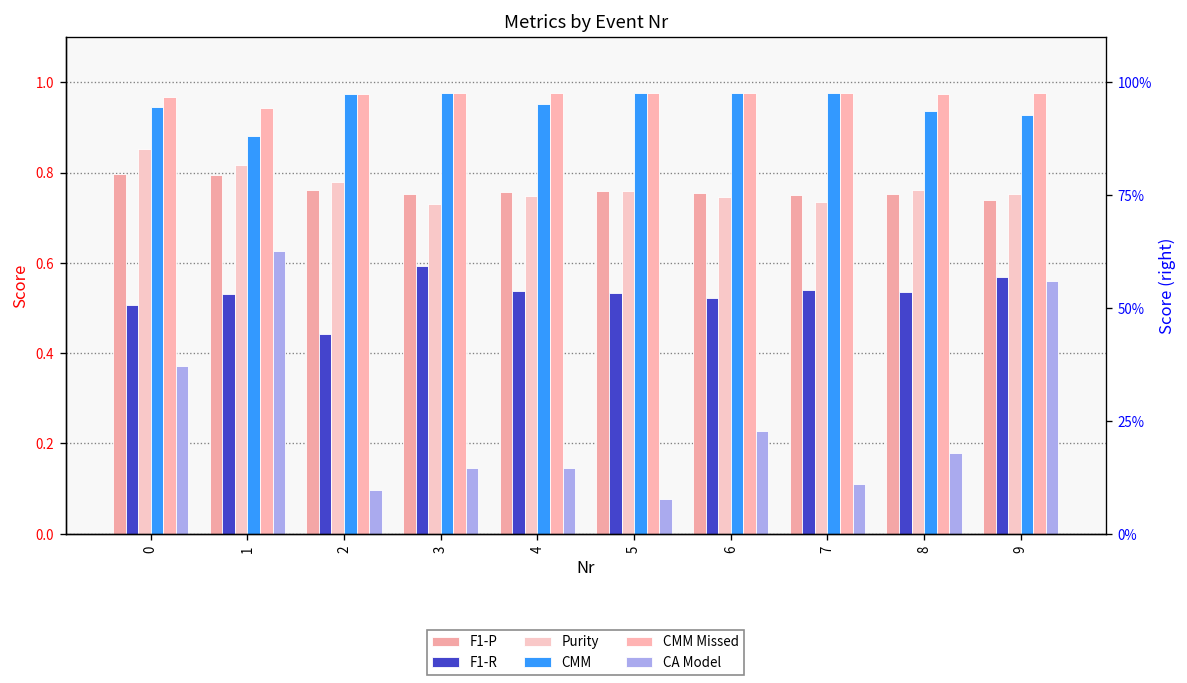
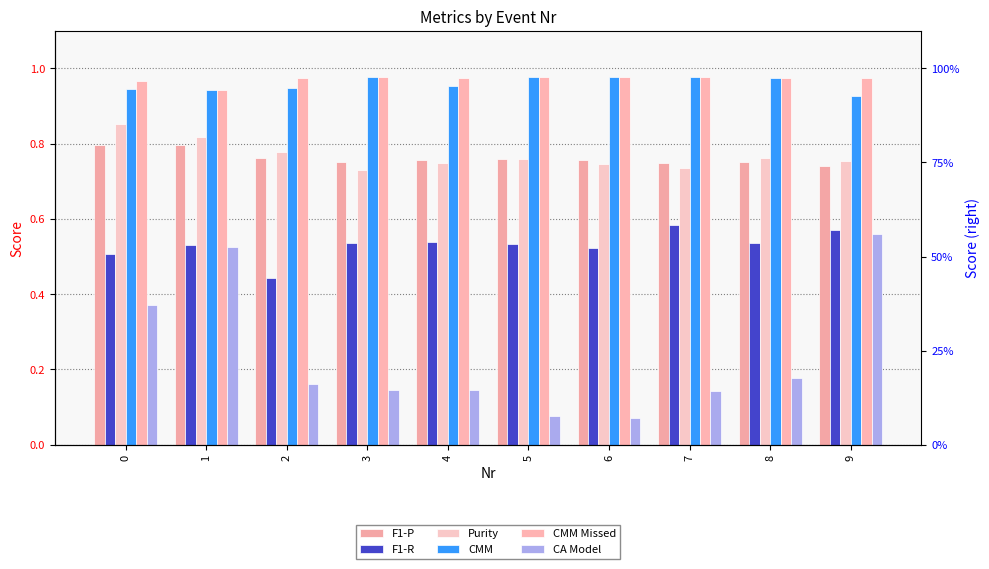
  {
    "F1-R": {
      "0": 0.51,
      "1": 0.53,
      "2": 0.44,
-     "3": 0.59,
+     "3": 0.54,
      "4": 0.54,
      "5": 0.53,
      "6": 0.52,
-     "7": 0.54,
+     "7": 0.58,
      "8": 0.54,
      "9": 0.57
    },
    "CMM": {
      "0": 0.94,
-     "1": 0.88,
-     "2": 0.97,
+     "1": 0.94,
+     "2": 0.95,
      "3": 0.98,
      "4": 0.95,
      "5": 0.98,
      "6": 0.98,
      "7": 0.98,
-     "8": 0.94,
+     "8": 0.98,
      "9": 0.93
    },
    "CA Model": {
      "0": 0.37,
-     "1": 0.63,
-     "2": 0.10,
+     "1": 0.53,
+     "2": 0.16,
      "3": 0.15,
      "4": 0.14,
      "5": 0.08,
-     "6": 0.23,
-     "7": 0.11,
+     "6": 0.07,
+     "7": 0.14,
      "8": 0.18,
      "9": 0.56
    }
  }
